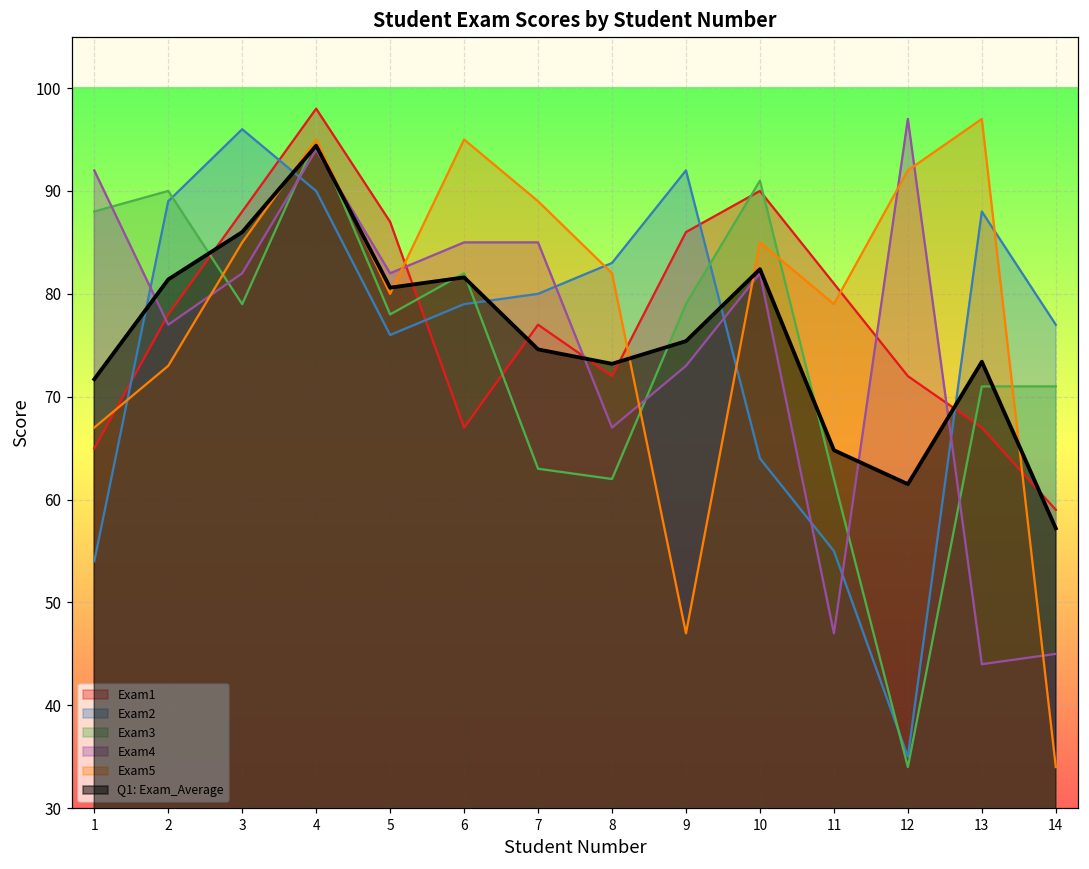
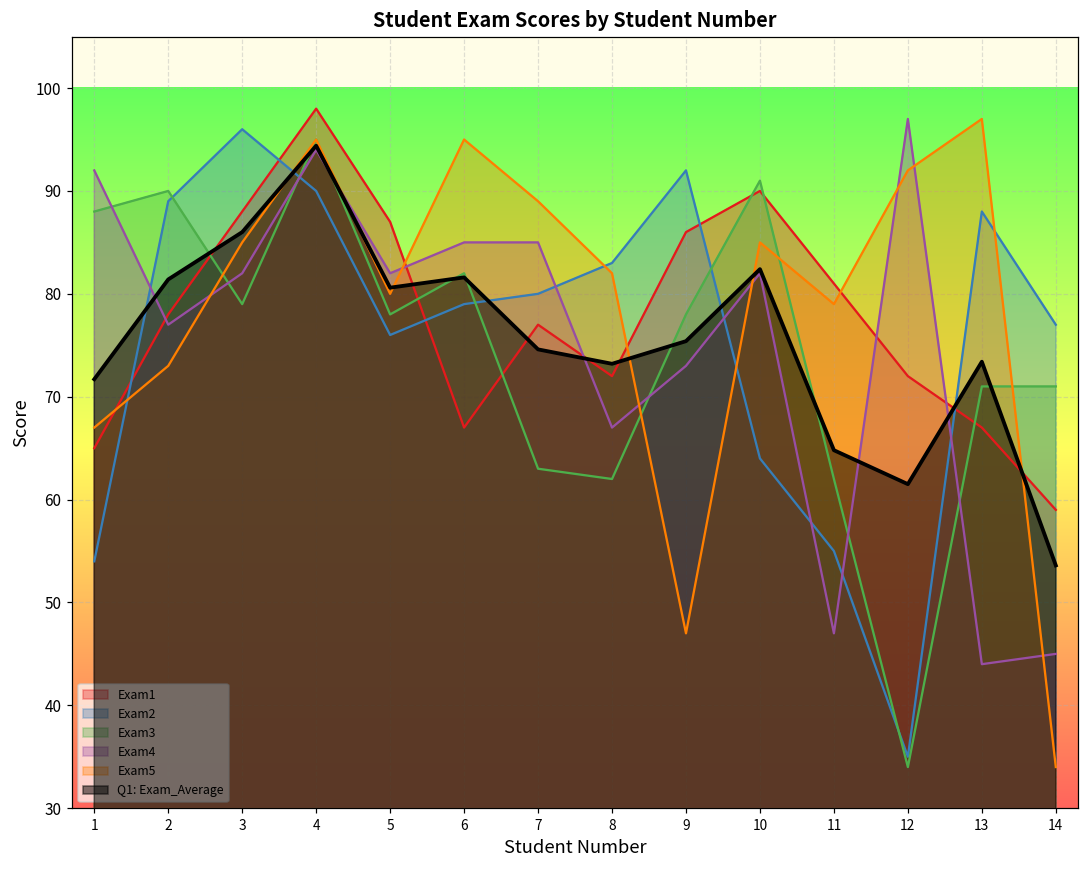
  {
    "Exam3": {
      "1": 88,
      "2": 90,
      "3": 79,
      "5": 78,
      "6": 82,
      "7": 63,
      "8": 62,
-     "9": 79,
+     "9": 78,
      "10": 91,
      "11": 62,
      "12": 34,
      "13": 71,
      "14": 71
    },
    "Q1: Exam_Average": {
      "1": 72,
      "2": 81,
      "3": 86,
      "4": 94,
      "5": 81,
      "6": 82,
      "7": 75,
      "8": 73,
      "9": 75,
      "10": 82,
      "11": 65,
      "12": 62,
      "13": 73,
-     "14": 57
+     "14": 54
    }
  }
